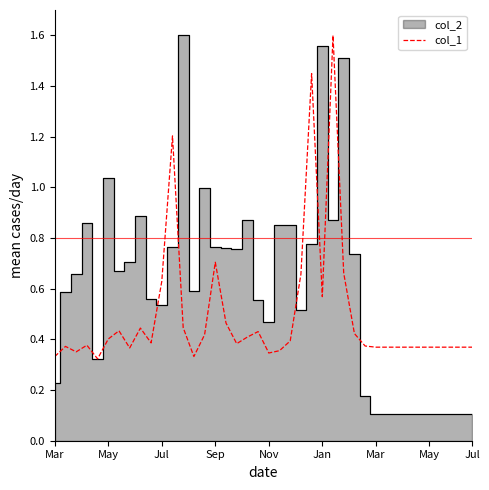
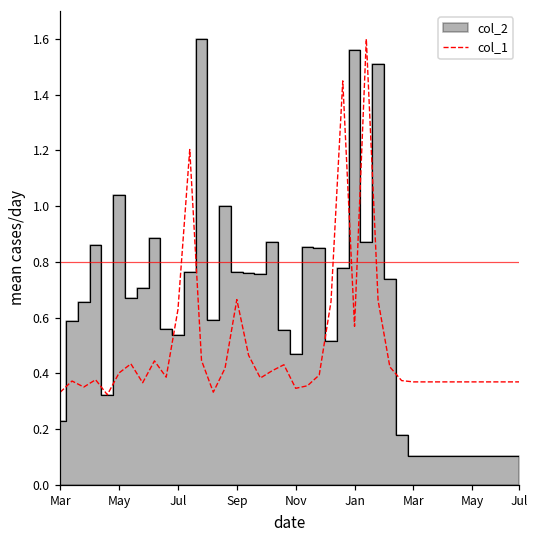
  {
    "col_1": {
-     "Sep": 0.70,
+     "Sep": 0.66,
      "Nov": 0.35,
      "Jan": 0.57
    }
  }
